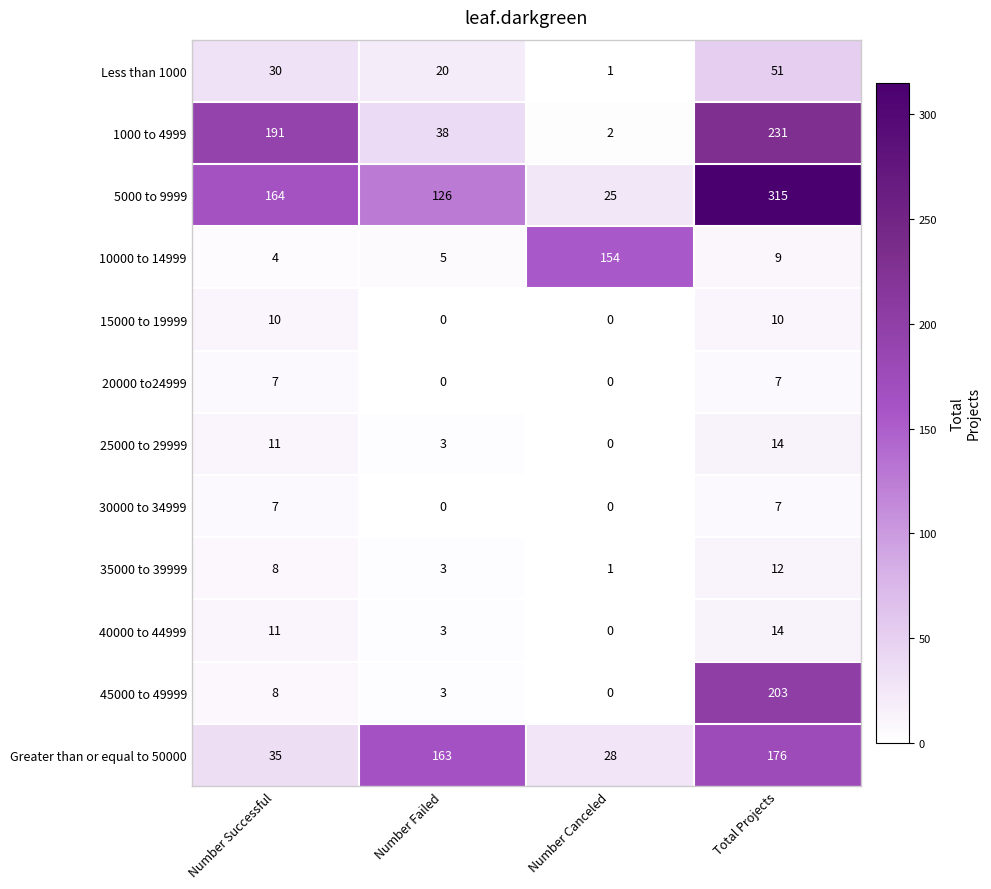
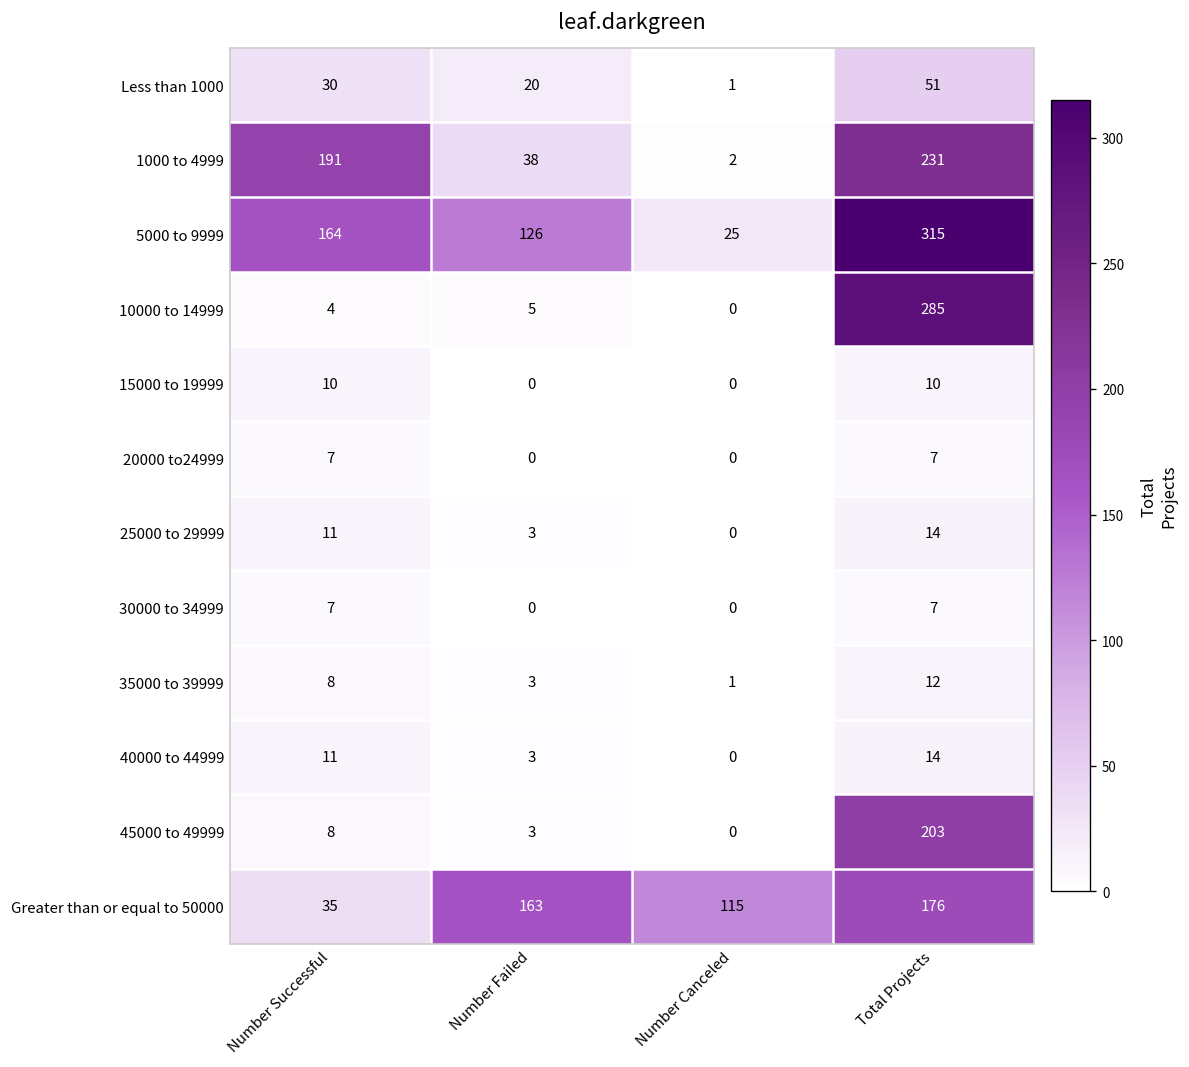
  {
    "Less than 1000": {
      "Number Successful": 30,
      "Number Failed": 20,
      "Number Canceled": 1,
      "Total Projects": 51
    },
    "1000 to 4999": {
      "Number Successful": 191,
      "Number Failed": 38,
      "Number Canceled": 2,
      "Total Projects": 231
    },
    "5000 to 9999": {
      "Number Successful": 164,
      "Number Failed": 126,
      "Number Canceled": 25,
      "Total Projects": 315
    },
    "10000 to 14999": {
      "Number Successful": 4,
      "Number Failed": 5,
-     "Number Canceled": 154,
-     "Total Projects": 9
+     "Number Canceled": 0,
+     "Total Projects": 285
    },
    "15000 to 19999": {
      "Number Successful": 10,
      "Number Failed": 0,
      "Number Canceled": 0,
      "Total Projects": 10
    },
    "20000 to24999": {
      "Number Successful": 7,
      "Number Failed": 0,
      "Number Canceled": 0,
      "Total Projects": 7
    },
    "25000 to 29999": {
      "Number Successful": 11,
      "Number Failed": 3,
      "Number Canceled": 0,
      "Total Projects": 14
    },
    "30000 to 34999": {
      "Number Successful": 7,
      "Number Failed": 0,
      "Number Canceled": 0,
      "Total Projects": 7
    },
    "35000 to 39999": {
      "Number Successful": 8,
      "Number Failed": 3,
      "Number Canceled": 1,
      "Total Projects": 12
    },
    "40000 to 44999": {
      "Number Successful": 11,
      "Number Failed": 3,
      "Number Canceled": 0,
      "Total Projects": 14
    },
    "45000 to 49999": {
      "Number Successful": 8,
      "Number Failed": 3,
      "Number Canceled": 0,
      "Total Projects": 203
    },
    "Greater than or equal to 50000": {
      "Number Successful": 35,
      "Number Failed": 163,
-     "Number Canceled": 28,
+     "Number Canceled": 115,
      "Total Projects": 176
    }
  }
